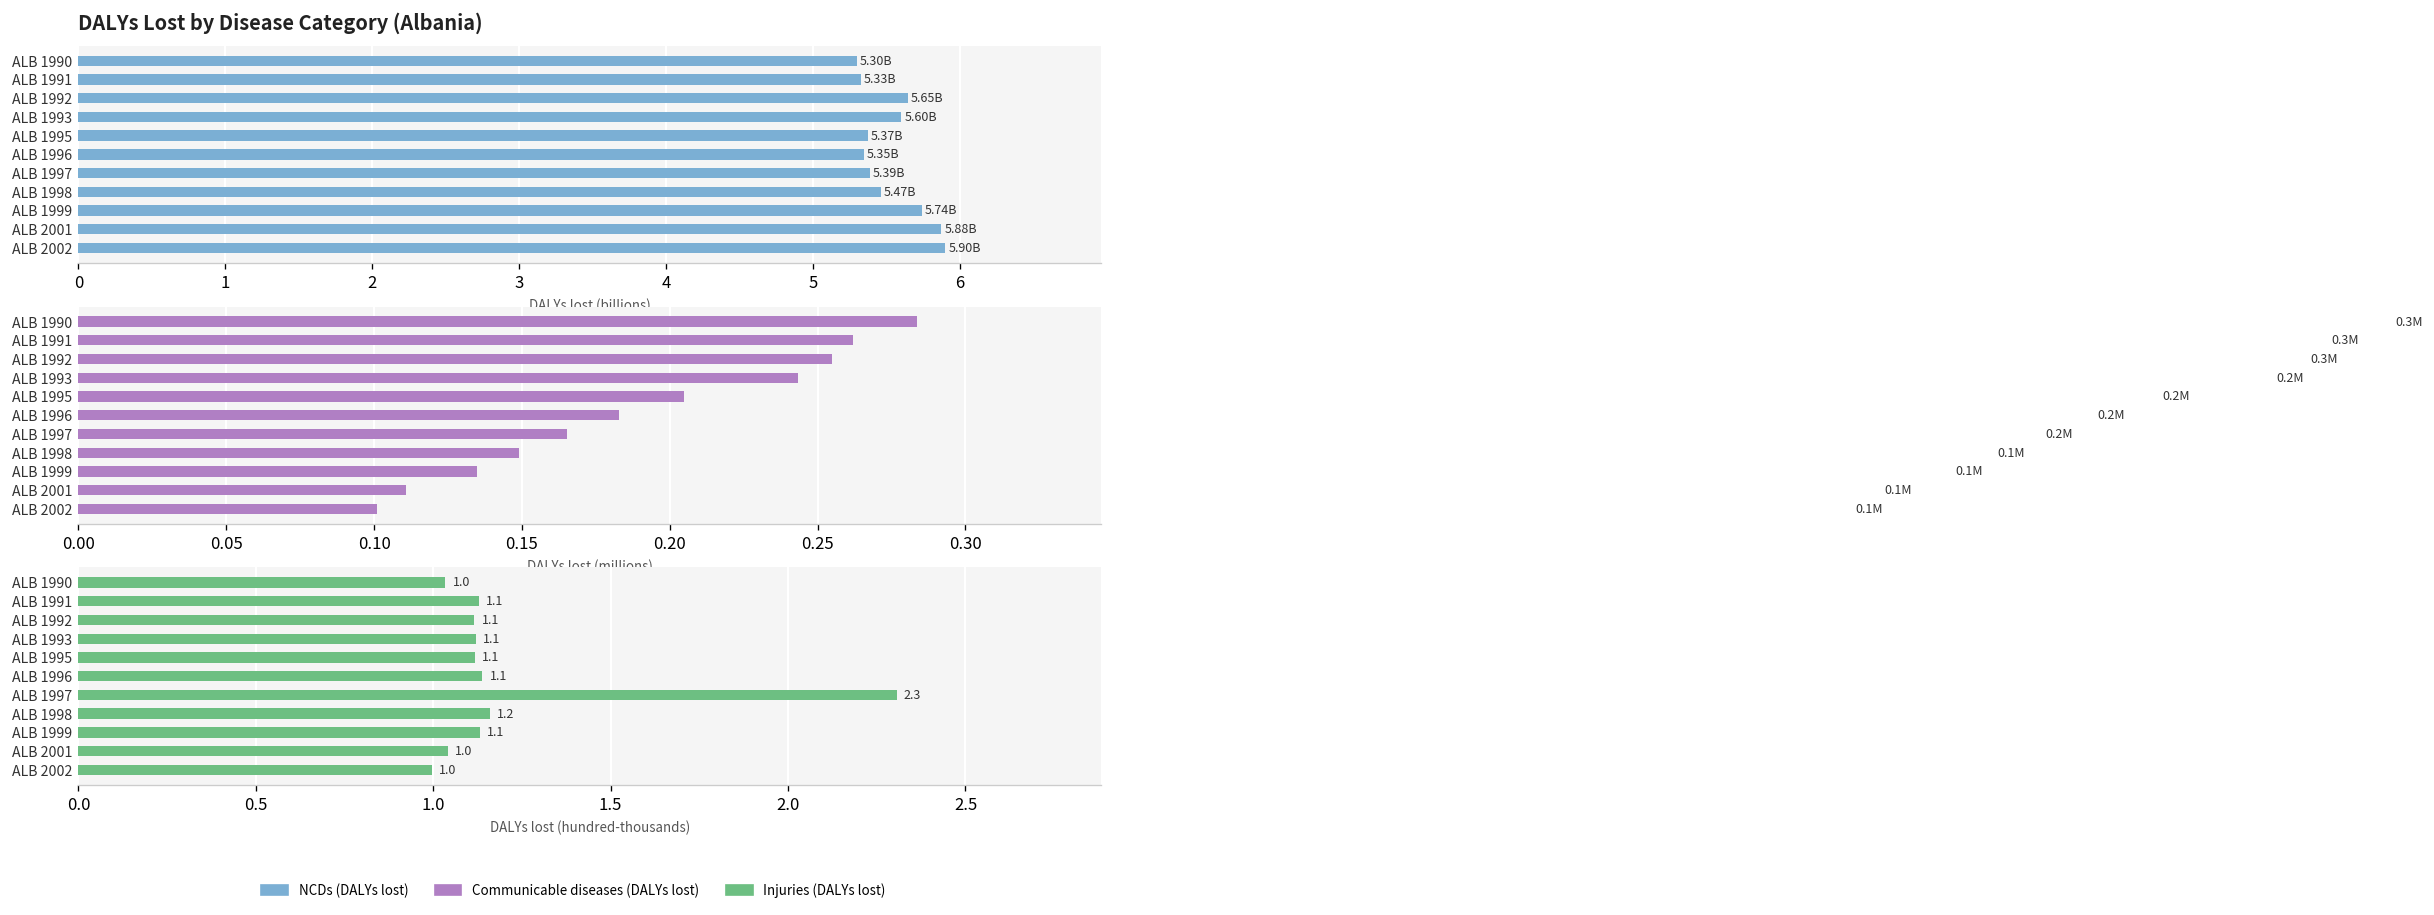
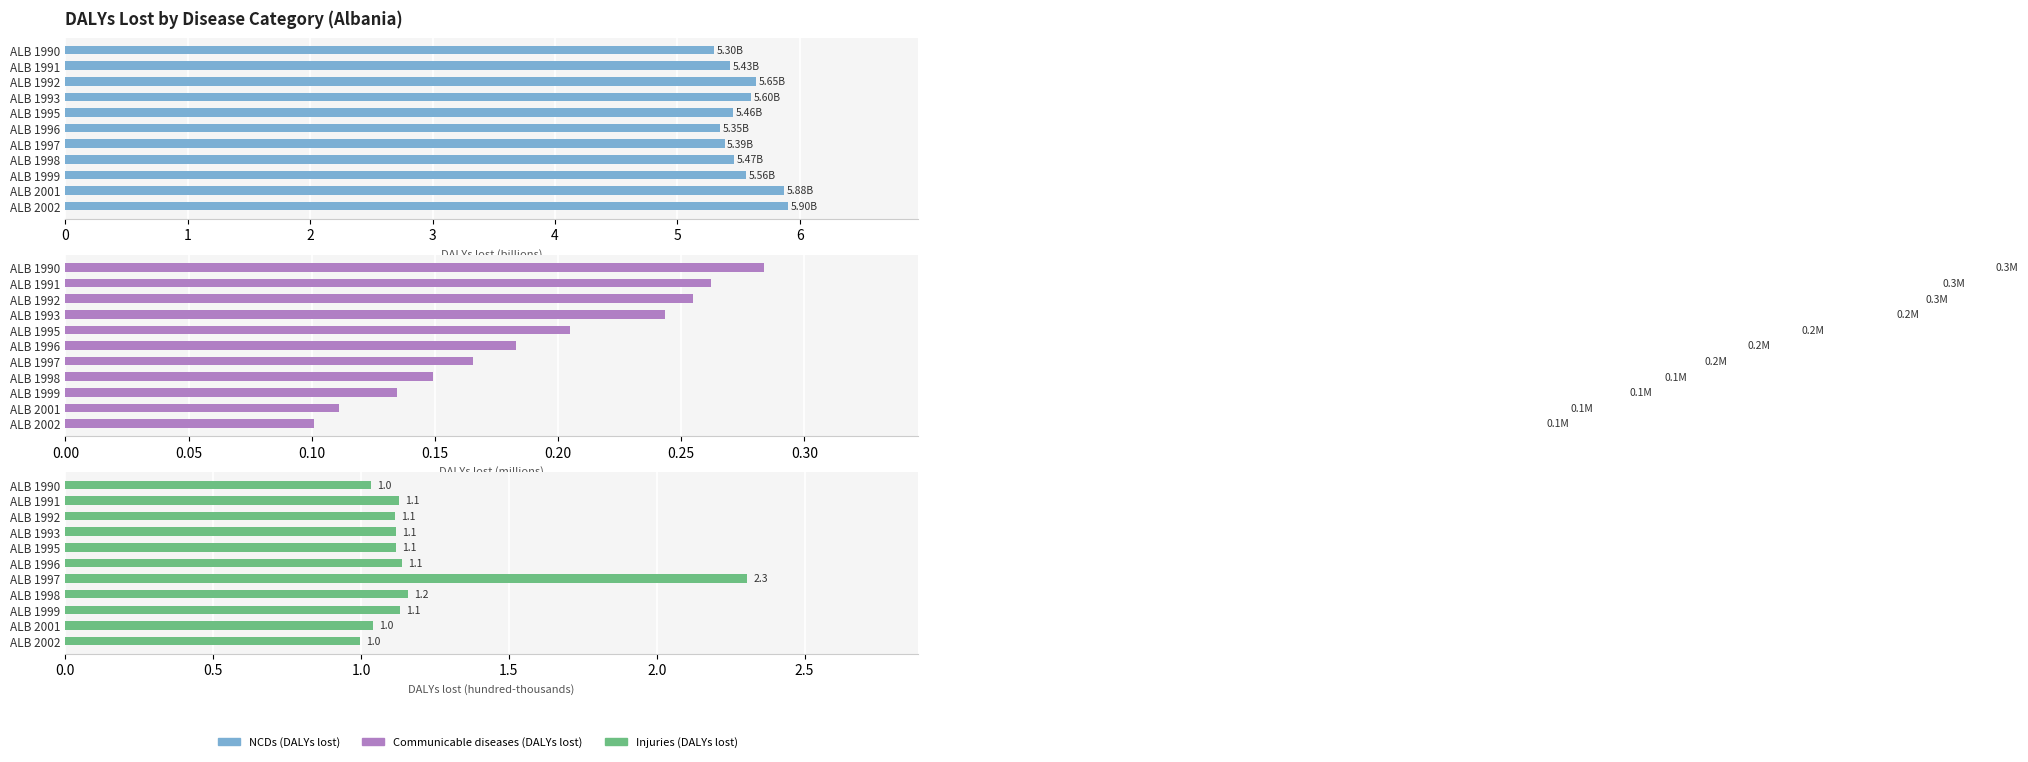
  {
    "DALYs Lost by Disease Category (Albania)": {
      "ALB 1990": "5.30B",
-     "ALB 1991": "5.33B",
+     "ALB 1991": "5.43B",
      "ALB 1992": "5.65B",
      "ALB 1993": "5.60B",
-     "ALB 1995": "5.37B",
+     "ALB 1995": "5.46B",
      "ALB 1996": "5.35B",
      "ALB 1997": "5.39B",
      "ALB 1998": "5.47B",
-     "ALB 1999": "5.74B",
+     "ALB 1999": "5.56B",
      "ALB 2001": "5.88B",
      "ALB 2002": "5.90B"
    }
  }
